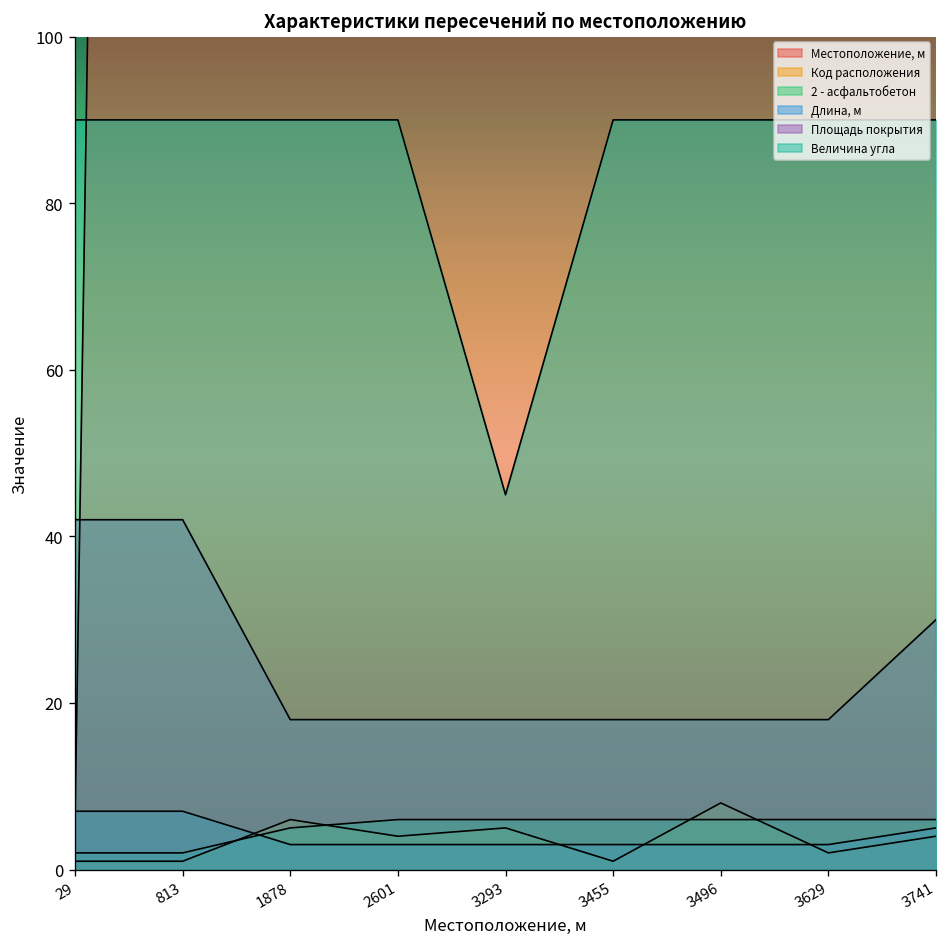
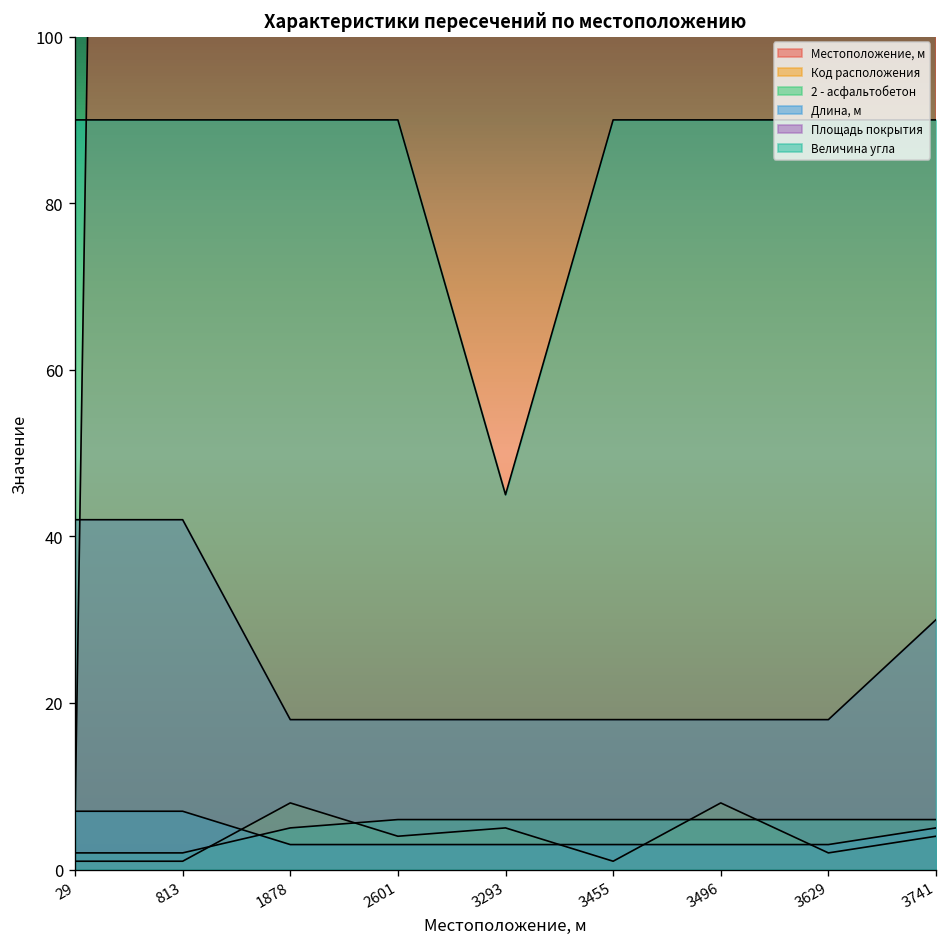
  {
    "Местоположение, м": {
      "29": 6
    },
    "Код расположения": {
      "29": 1,
      "813": 1,
-     "1878": 6,
+     "1878": 8,
      "2601": 4,
      "3293": 5,
      "3455": 1,
      "3496": 8,
      "3629": 2,
      "3741": 4
    },
    "Площадь покрытия": {
      "29": 42,
      "813": 42,
      "1878": 18,
      "2601": 18,
      "3293": 18,
      "3455": 18,
      "3496": 18,
      "3629": 18,
      "3741": 30
    }
  }
